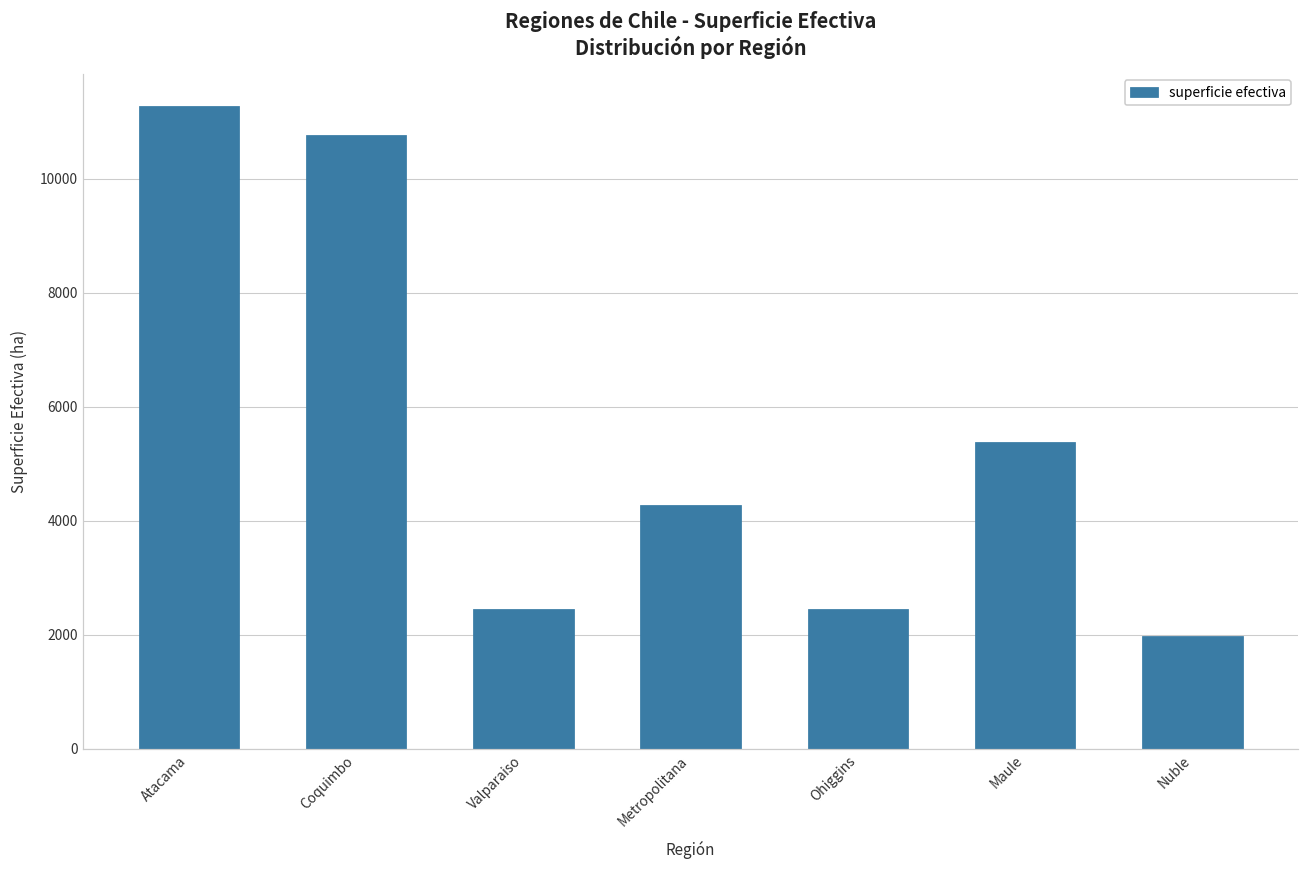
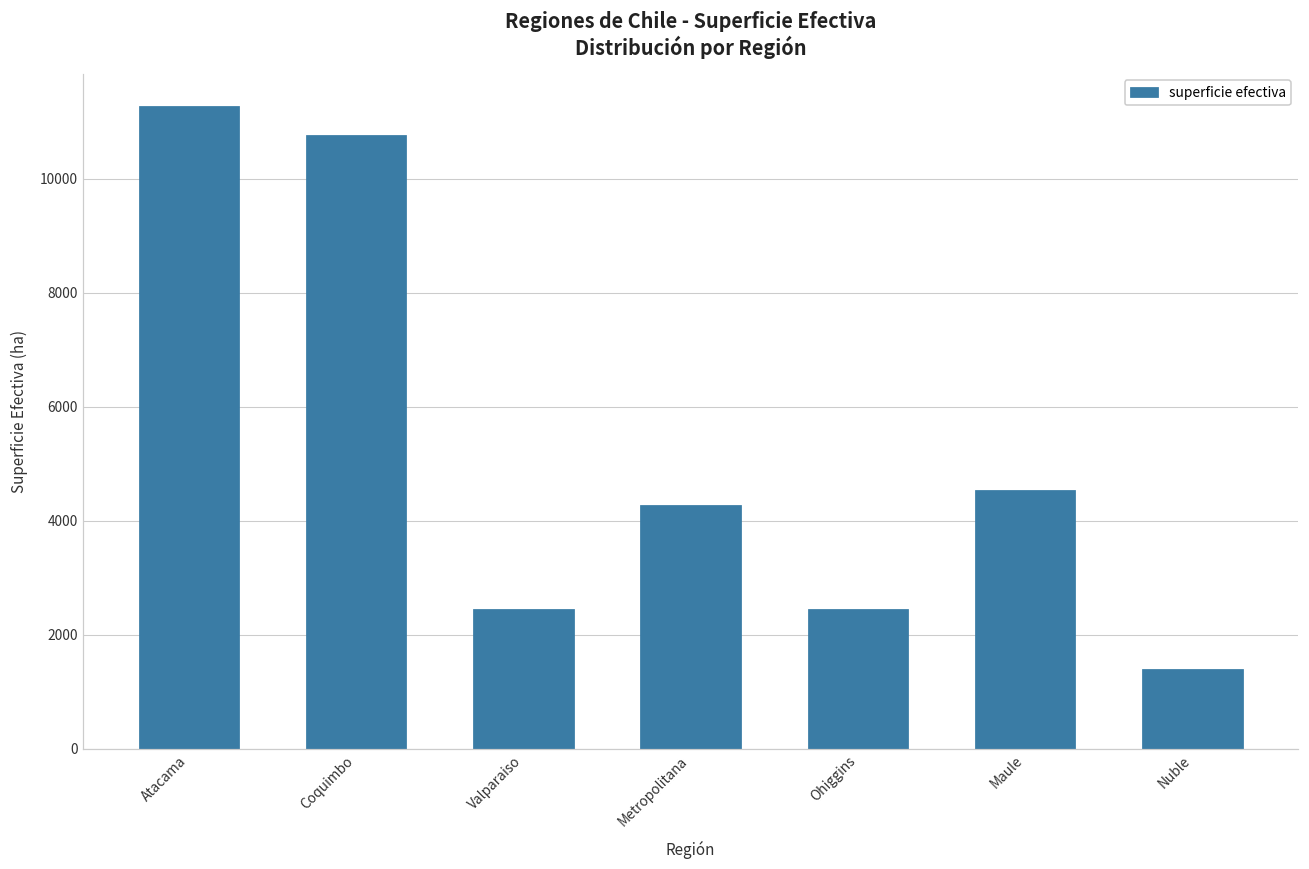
  {
    "Atacama": 11300,
    "Coquimbo": 10800,
    "Valparaiso": 2500,
    "Metropolitana": 4300,
    "Ohiggins": 2500,
-   "Maule": 5400,
-   "Nuble": 2000
+   "Maule": 4500,
+   "Nuble": 1400
  }
